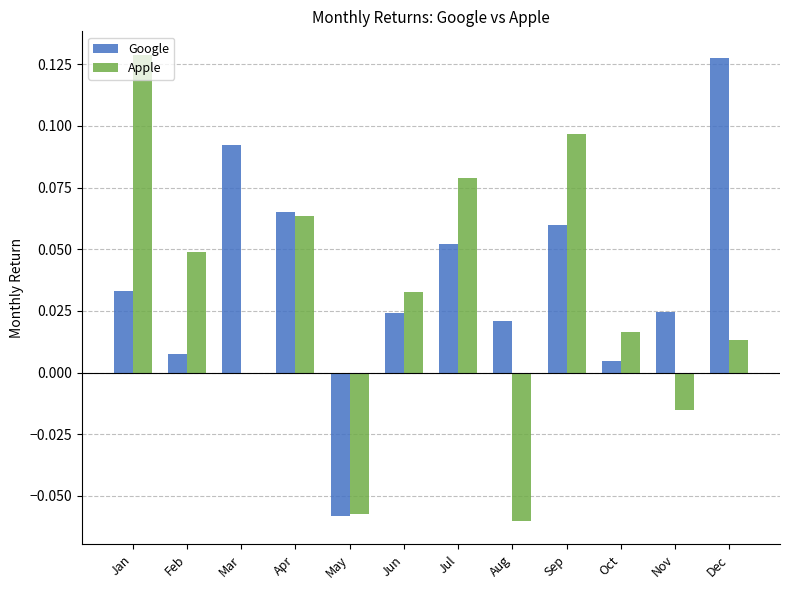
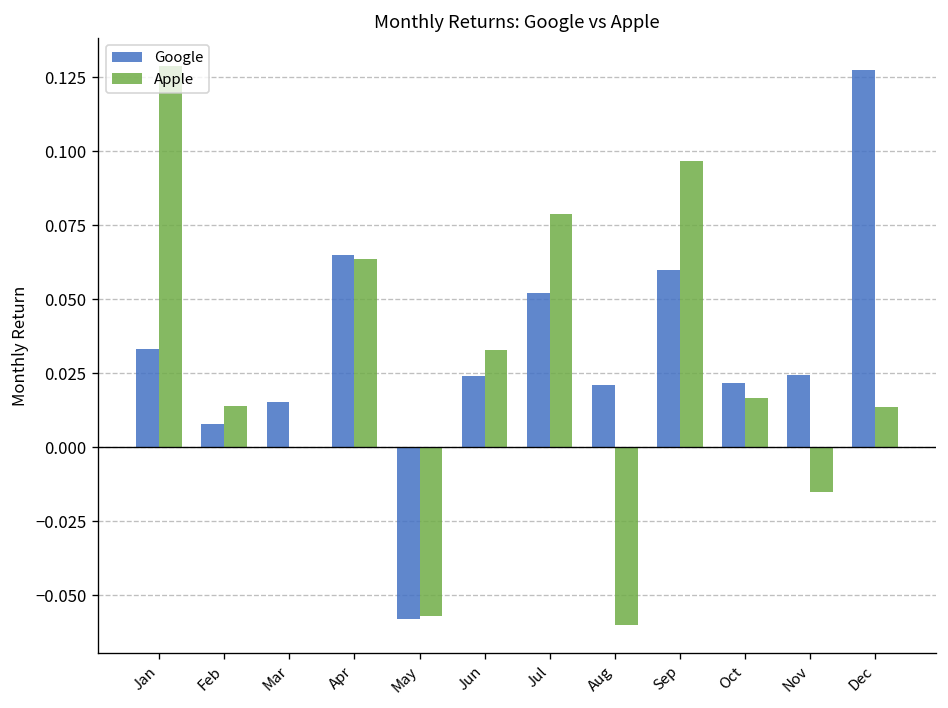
  {
    "Google": {
      "Jan": 0.033,
      "Feb": 0.008,
-     "Mar": 0.092,
+     "Mar": 0.015,
      "Apr": 0.065,
      "May": -0.058,
      "Jun": 0.024,
      "Jul": 0.052,
      "Aug": 0.021,
      "Sep": 0.060,
-     "Oct": 0.005,
+     "Oct": 0.022,
      "Nov": 0.025,
      "Dec": 0.127
    },
    "Apple": {
-     "Feb": 0.049,
+     "Feb": 0.014,
      "Apr": 0.063,
      "May": -0.057,
      "Jun": 0.033,
      "Jul": 0.079,
      "Aug": -0.060,
      "Sep": 0.097,
      "Oct": 0.017,
      "Nov": -0.015,
      "Dec": 0.013
    }
  }
